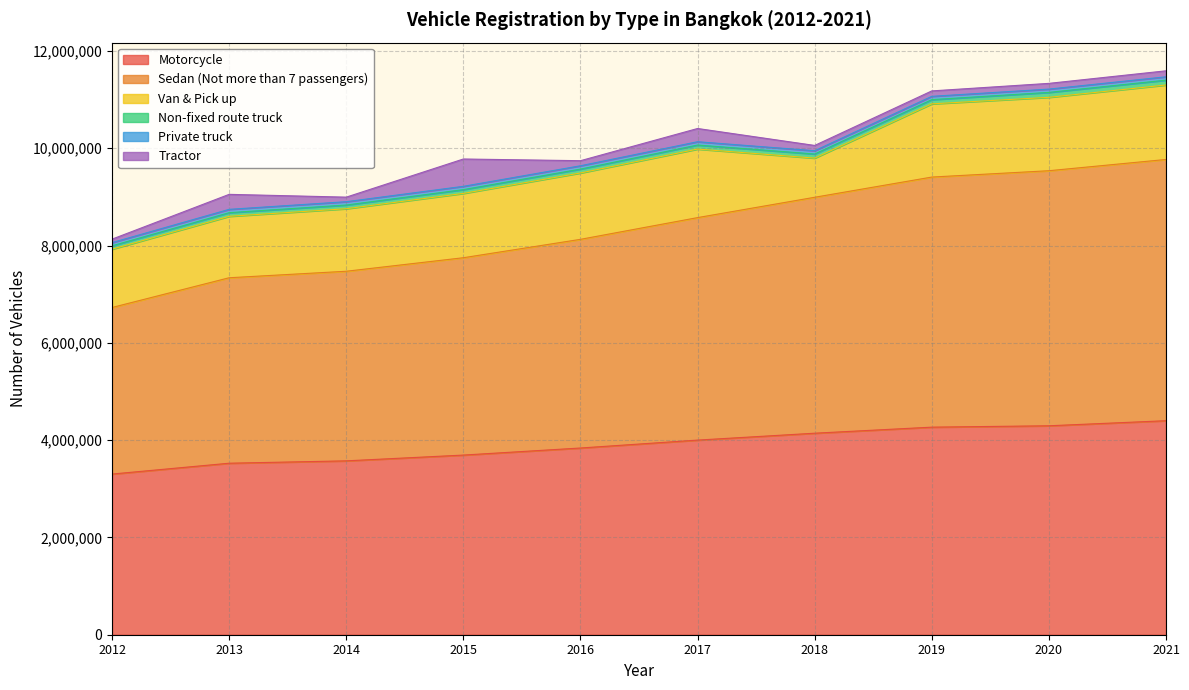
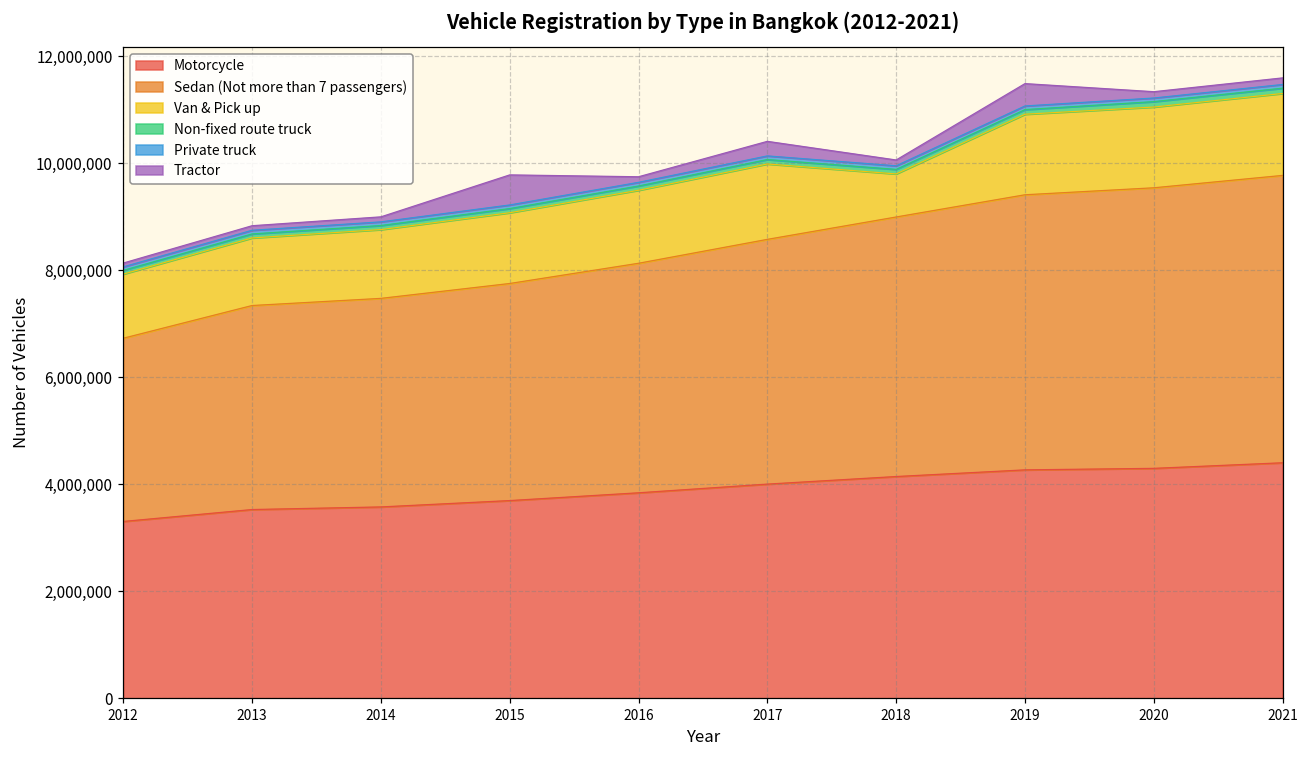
  {
    "Van & Pick up": {
      "2012": "1,200,000",
      "2013": "1,300,000",
      "2014": "1,300,000",
      "2015": "1,300,000",
      "2016": "1,400,000",
      "2017": "1,400,000",
      "2018": "800,000",
      "2019": "1,500,000",
      "2020": "1,500,000",
      "2021": "1,500,000"
    },
    "Non-fixed route truck": {
      "2012": "100,000",
      "2013": "100,000",
      "2014": "100,000",
      "2015": "100,000",
      "2016": "100,000",
      "2017": "100,000",
      "2018": "100,000",
      "2019": "100,000",
      "2020": "100,000",
      "2021": "100,000"
    },
    "Private truck": {
      "2012": "100,000",
      "2013": "100,000",
      "2014": "100,000",
      "2015": "100,000",
      "2016": "100,000",
      "2017": "100,000",
      "2018": "100,000",
      "2019": "100,000",
      "2020": "100,000",
      "2021": "100,000"
    },
    "Tractor": {
      "2012": "100,000",
-     "2013": "300,000",
+     "2013": "100,000",
      "2014": "100,000",
      "2015": "600,000",
      "2016": "100,000",
      "2017": "300,000",
      "2018": "100,000",
-     "2019": "100,000",
+     "2019": "400,000",
      "2020": "100,000",
      "2021": "100,000"
    }
  }
